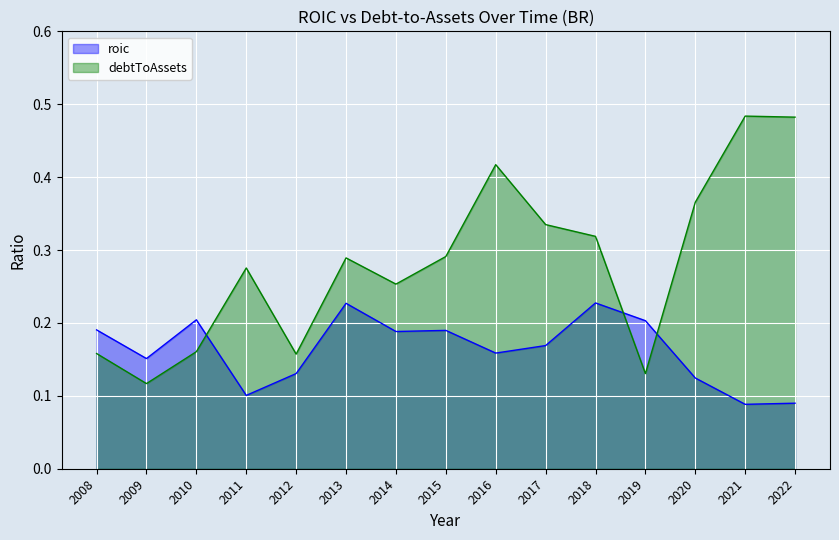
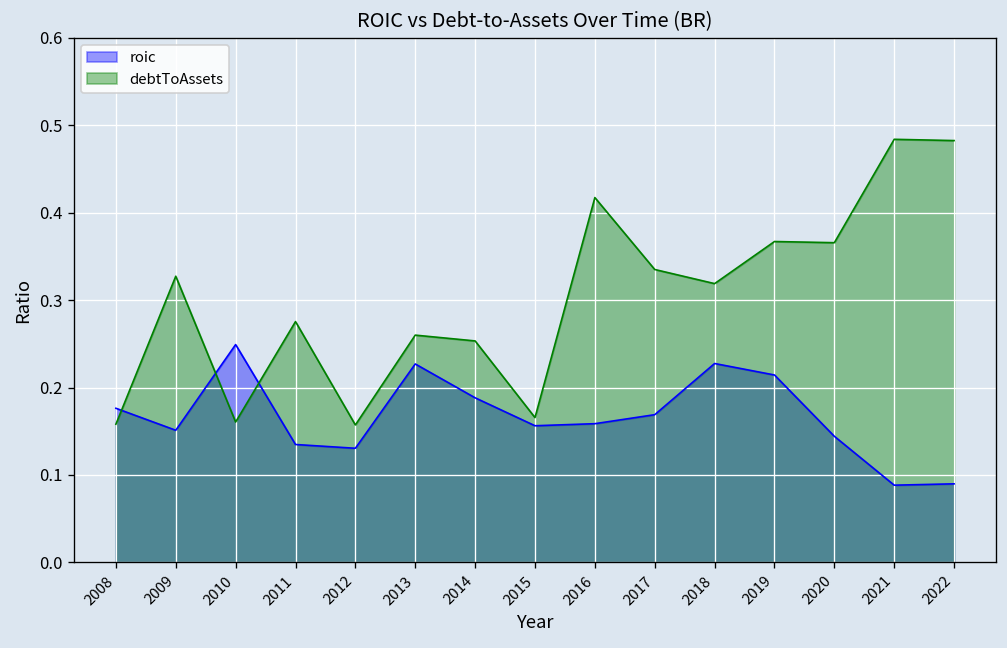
  {
    "roic": {
-     "2008": 0.19,
+     "2008": 0.18,
      "2009": 0.15,
-     "2010": 0.20,
-     "2011": 0.10,
+     "2010": 0.25,
+     "2011": 0.13,
      "2012": 0.13,
      "2013": 0.23,
      "2014": 0.19,
-     "2015": 0.19,
+     "2015": 0.16,
      "2016": 0.16,
      "2017": 0.17,
      "2018": 0.23,
-     "2019": 0.20,
-     "2020": 0.12,
+     "2019": 0.21,
+     "2020": 0.14,
      "2021": 0.09,
      "2022": 0.09
    },
    "debtToAssets": {
      "2008": 0.16,
-     "2009": 0.12,
+     "2009": 0.33,
      "2010": 0.16,
      "2011": 0.28,
      "2012": 0.16,
-     "2013": 0.29,
+     "2013": 0.26,
      "2014": 0.25,
-     "2015": 0.29,
+     "2015": 0.17,
      "2016": 0.42,
      "2017": 0.33,
      "2018": 0.32,
-     "2019": 0.13,
+     "2019": 0.37,
      "2020": 0.37,
      "2021": 0.48,
      "2022": 0.48
    }
  }
